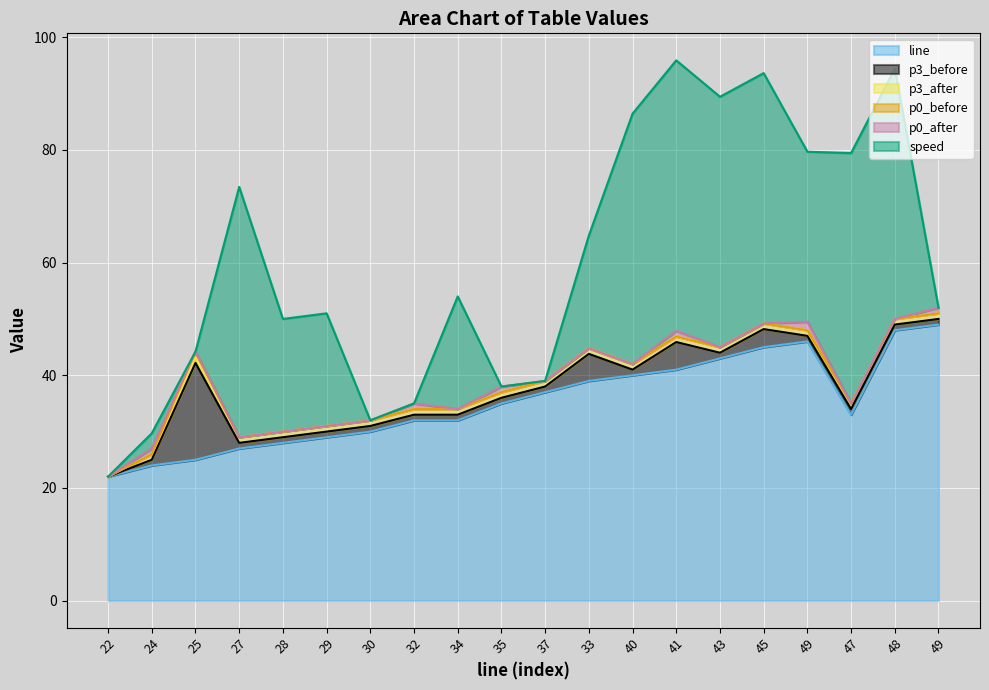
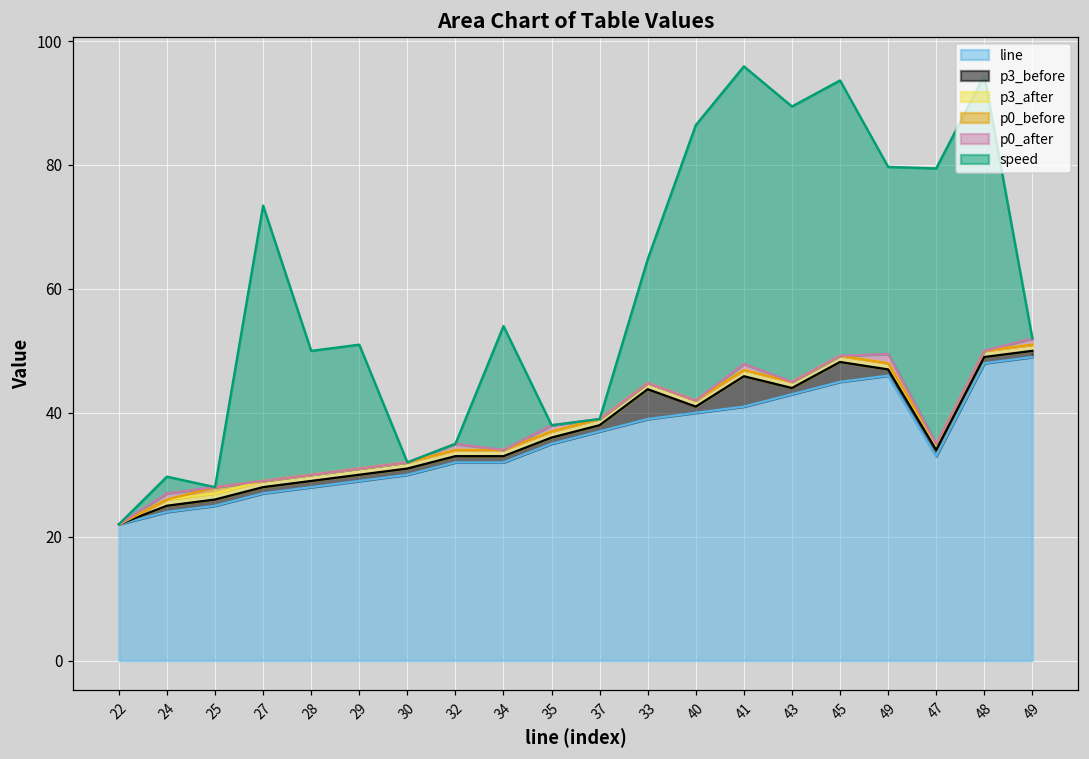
  {
    "line": {
      "24": 24,
      "25": 25,
      "27": 27,
      "28": 28,
      "29": 29,
      "30": 30,
      "32": 32,
      "34": 32,
      "35": 35,
      "37": 37,
      "33": 39,
      "40": 40,
      "41": 41,
      "43": 43,
      "45": 45,
      "47": 33,
      "48": 48
    },
    "p3_before": {
      "24": 1,
-     "25": 17,
+     "25": 1,
      "27": 1,
      "28": 1,
      "29": 1,
      "30": 1,
      "32": 1,
      "34": 1,
      "35": 1,
      "37": 1,
      "33": 5,
      "40": 1,
      "41": 5,
      "43": 1,
      "45": 3,
      "47": 1,
      "48": 1
    },
    "p3_after": {
      "25": 1
    },
    "p0_after": {
      "24": 1,
      "41": 1
    },
    "speed": {
      "24": 3,
      "27": 44,
      "28": 20,
      "29": 20,
      "34": 20,
      "33": 20,
      "40": 44,
      "41": 48,
      "43": 44,
      "45": 44,
      "47": 44
    }
  }
